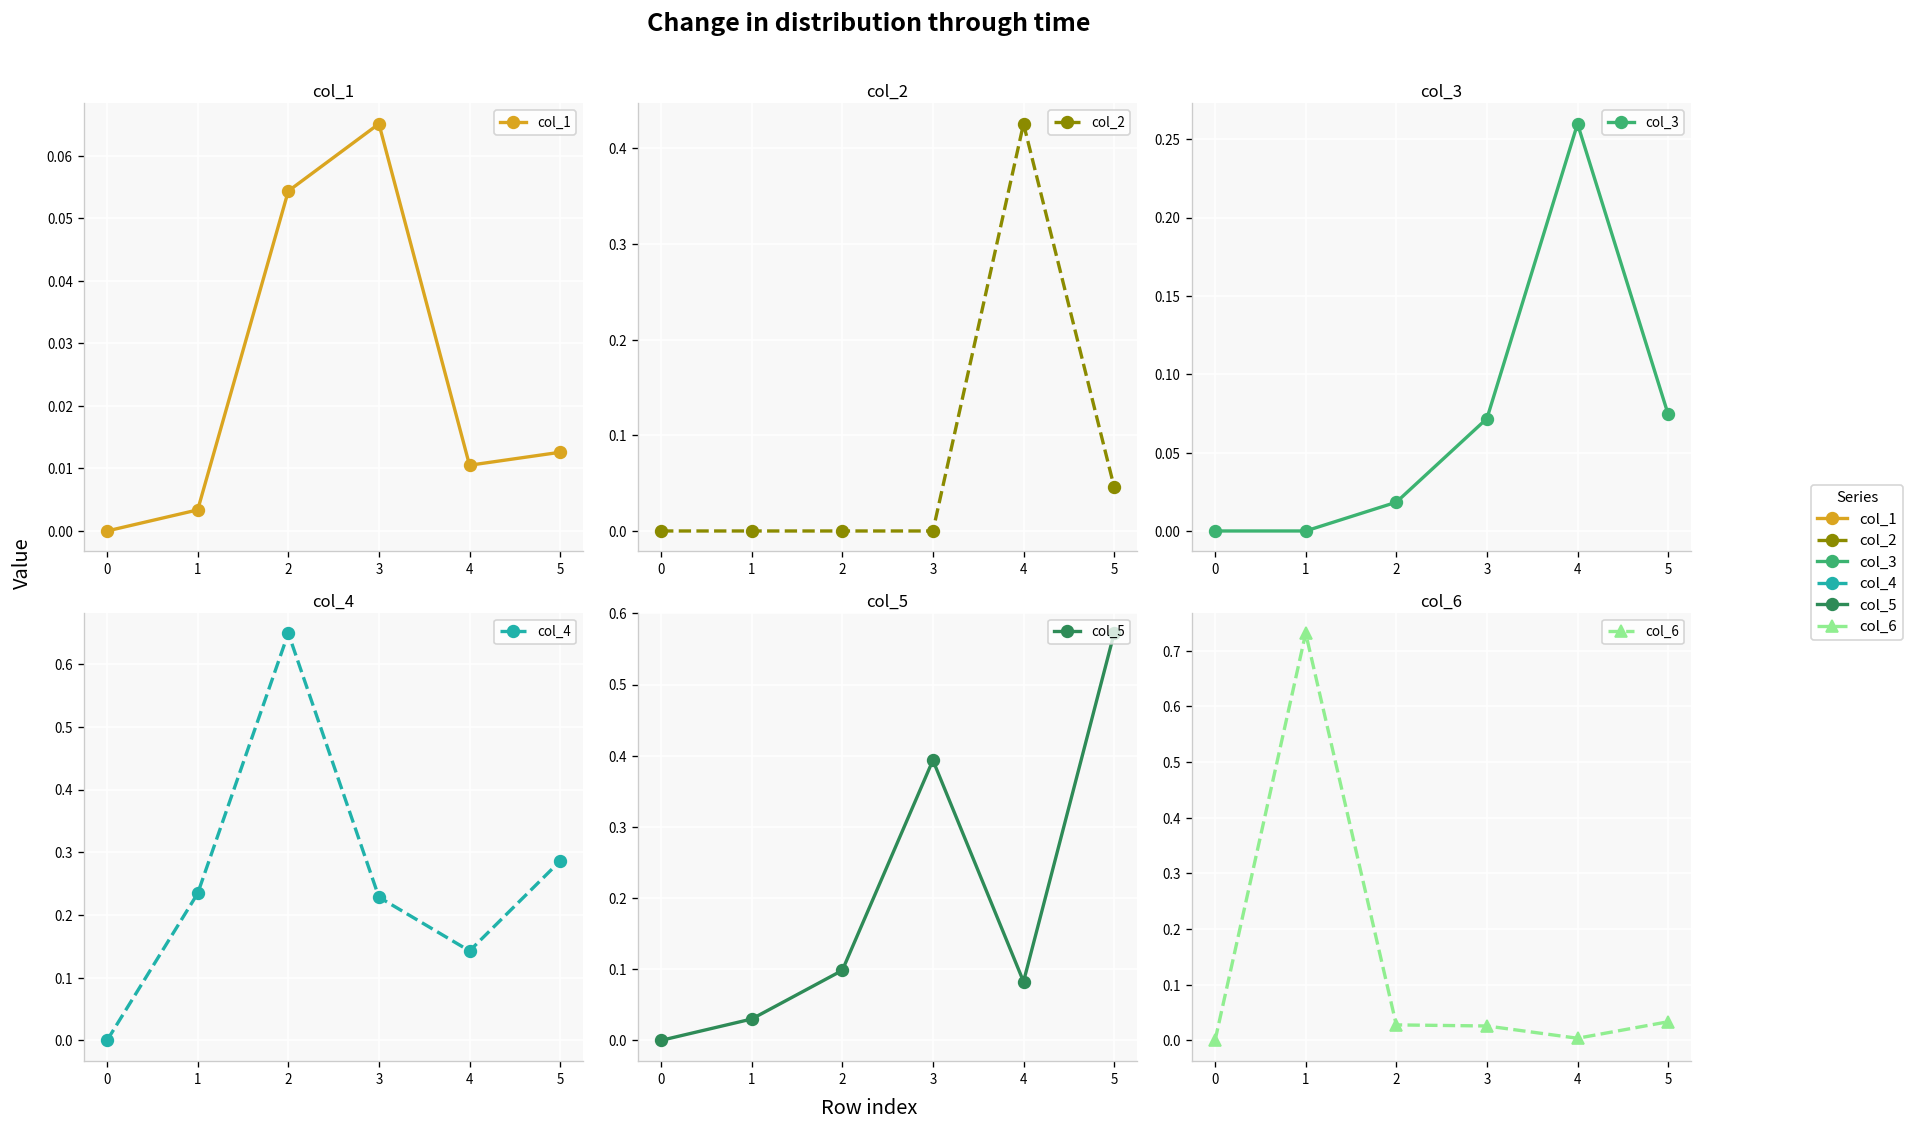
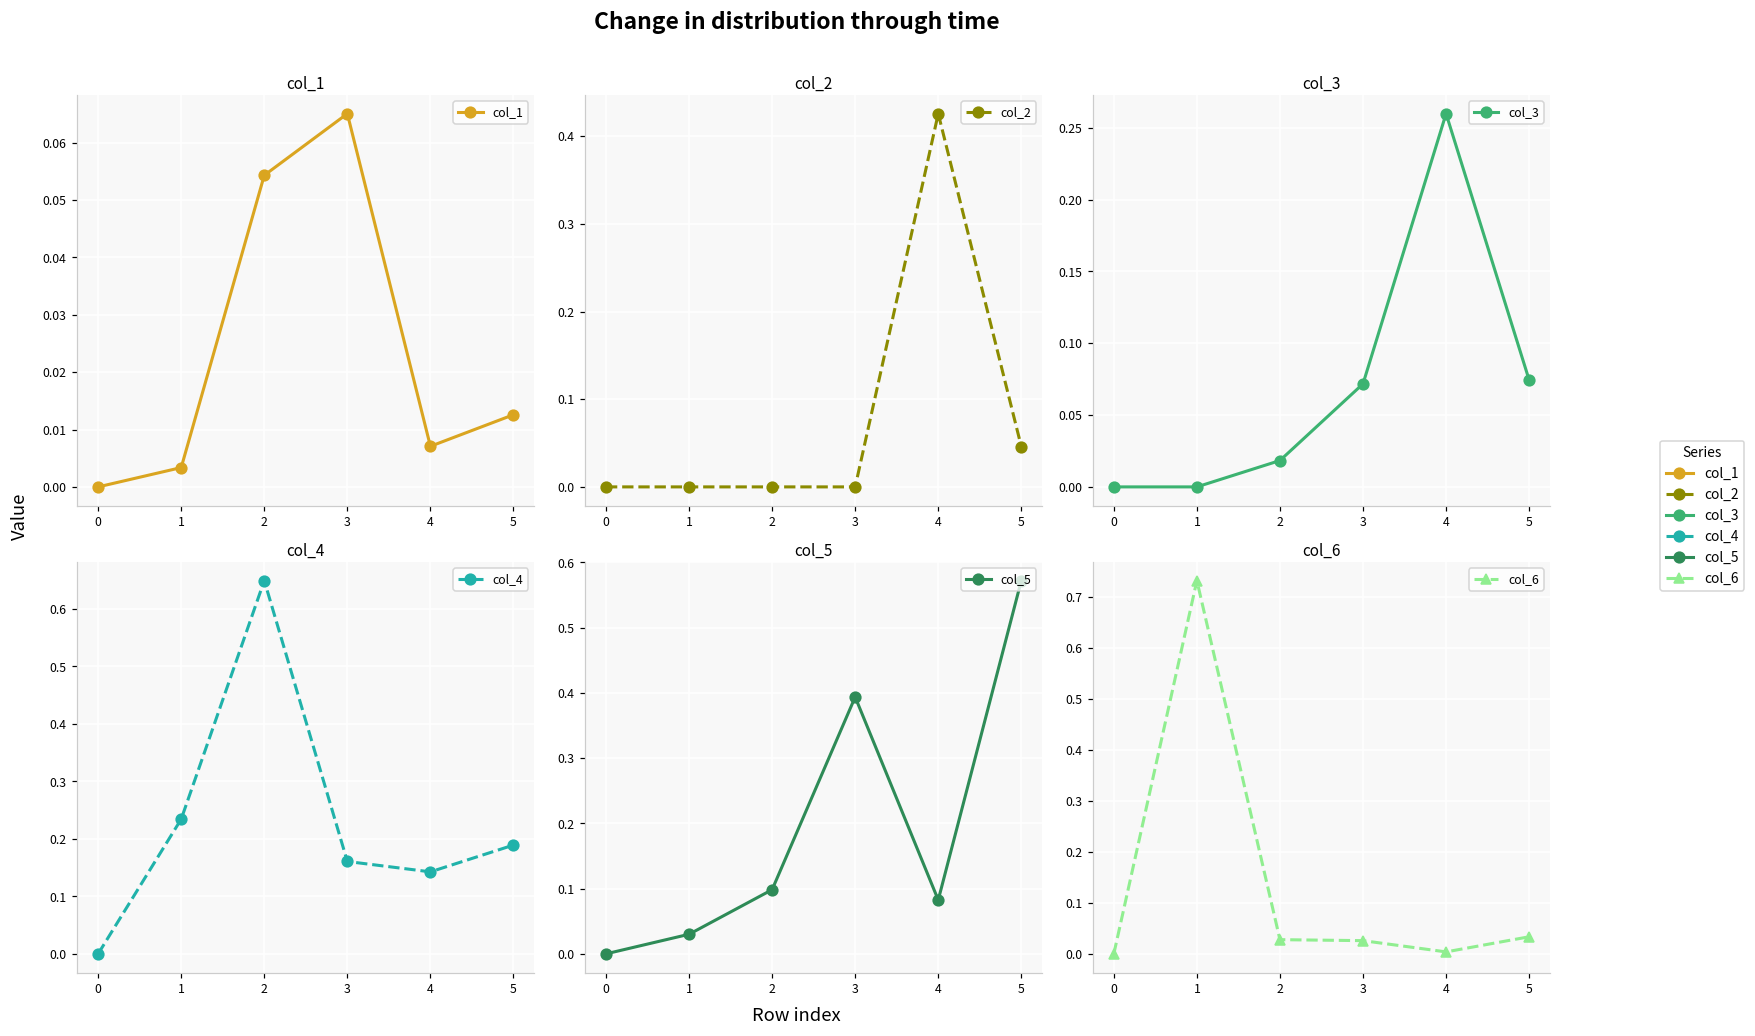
  {
    "col_1": {
      "0": 0.000,
      "1": 0.003,
      "2": 0.054,
      "3": 0.065,
-     "4": 0.011,
+     "4": 0.007,
      "5": 0.013
    },
    "col_2": {
      "0": 0.00,
      "1": 0.00,
      "2": 0.00,
      "3": 0.00,
      "4": 0.43,
      "5": 0.05
    },
    "col_3": {
      "0": 0.000,
      "1": 0.000,
      "2": 0.018,
      "3": 0.072,
      "4": 0.260,
      "5": 0.074
    },
    "col_4": {
      "0": 0.00,
      "1": 0.23,
      "2": 0.65,
-     "3": 0.23,
+     "3": 0.16,
      "4": 0.14,
-     "5": 0.29
+     "5": 0.19
    },
    "col_5": {
      "0": 0.00,
      "1": 0.03,
      "2": 0.10,
      "3": 0.39,
      "4": 0.08
    },
    "col_6": {
      "0": 0.00,
      "1": 0.73,
      "2": 0.03,
      "3": 0.03,
      "4": 0.00,
      "5": 0.03
    }
  }
